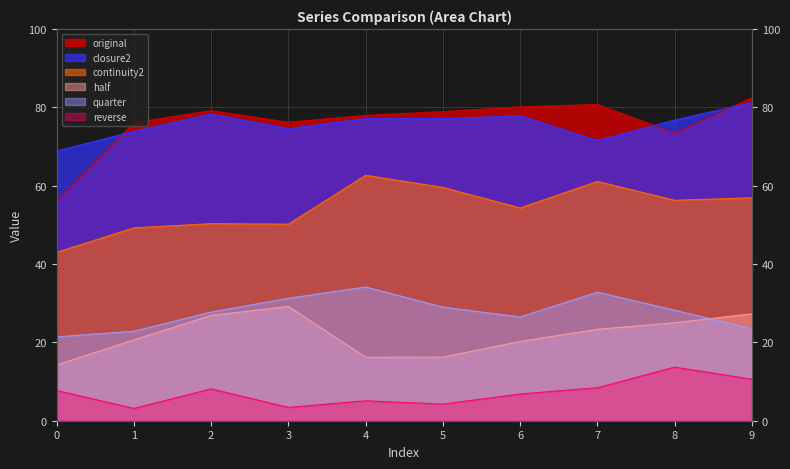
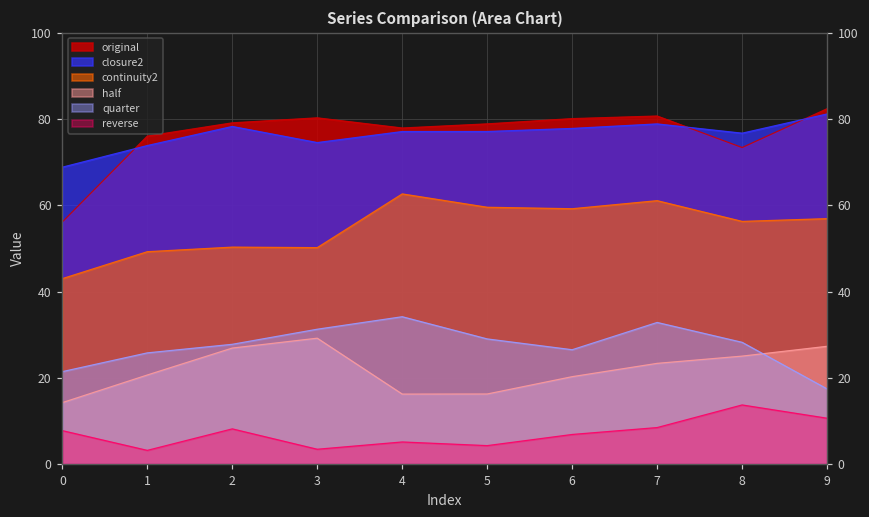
  {
    "original": {
      "0": 56,
      "2": 79,
-     "3": 76,
+     "3": 80,
      "4": 78,
      "5": 79,
      "6": 80,
      "7": 81,
      "8": 73,
      "9": 82
    },
    "closure2": {
      "0": 69,
      "1": 74,
      "2": 78,
      "3": 75,
      "4": 77,
      "5": 77,
      "6": 78,
-     "7": 72,
+     "7": 79,
      "8": 77,
      "9": 81
    },
    "continuity2": {
      "0": 43,
      "1": 49,
      "2": 50,
      "3": 50,
      "4": 63,
      "5": 60,
-     "6": 54,
+     "6": 59,
      "7": 61,
      "8": 56,
      "9": 57
    },
    "half": {
      "0": 14,
      "1": 21,
      "2": 27,
      "3": 29,
      "4": 16,
      "5": 16,
      "6": 20,
      "7": 23,
      "8": 25,
      "9": 27
    },
    "quarter": {
      "0": 21,
-     "1": 23,
+     "1": 26,
      "2": 28,
      "3": 31,
      "4": 34,
      "5": 29,
      "6": 26,
      "7": 33,
      "8": 28,
-     "9": 23
+     "9": 17
    },
    "reverse": {
      "0": 8,
      "1": 3,
      "2": 8,
      "3": 3,
      "4": 5,
      "5": 4,
      "6": 7,
      "7": 8,
      "8": 14,
      "9": 11
    }
  }
